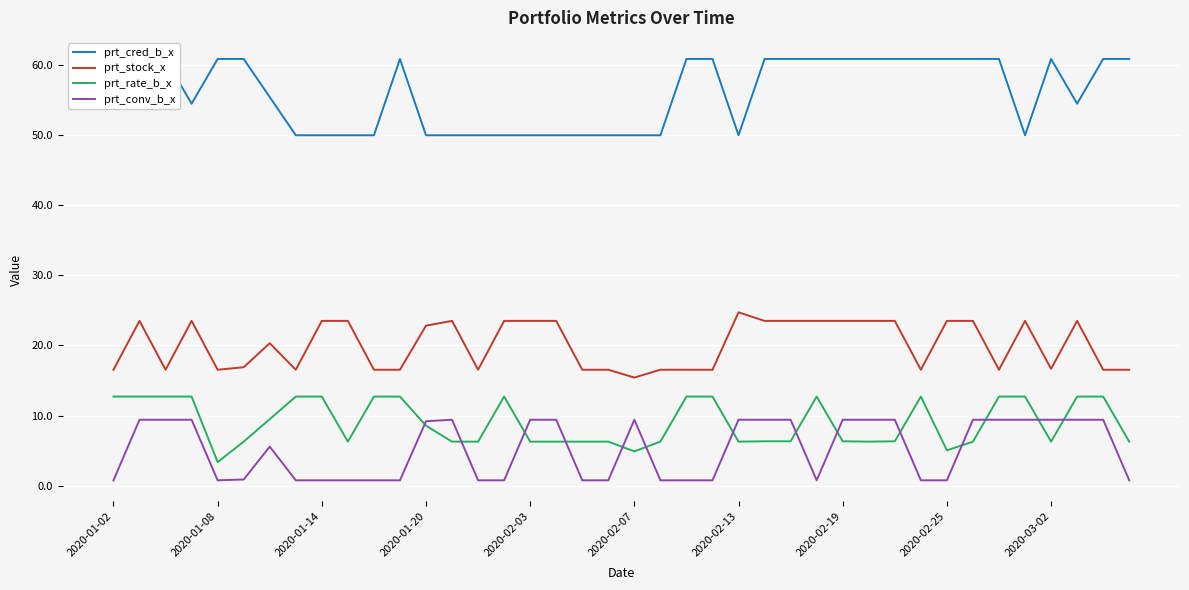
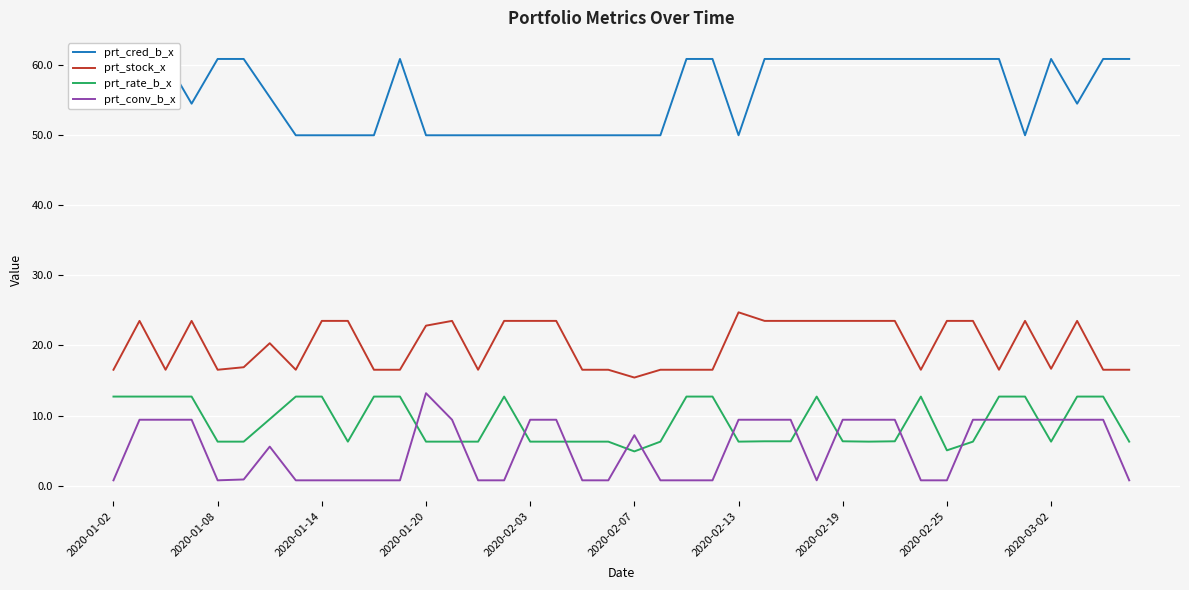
  {
    "prt_cred_b_x": {
      "2020-01-08": 61,
      "2020-01-14": 50,
      "2020-01-20": 50,
      "2020-02-03": 50,
      "2020-02-07": 50,
      "2020-02-13": 50,
      "2020-02-19": 61,
      "2020-02-25": 61,
      "2020-03-02": 61
    },
    "prt_stock_x": {
      "2020-01-02": 17,
      "2020-01-08": 17,
      "2020-01-14": 23,
      "2020-01-20": 23,
      "2020-02-03": 23,
      "2020-02-07": 15,
      "2020-02-13": 25,
      "2020-02-19": 23,
      "2020-02-25": 23,
      "2020-03-02": 17
    },
    "prt_rate_b_x": {
      "2020-01-02": 13,
-     "2020-01-08": 3,
+     "2020-01-08": 6,
      "2020-01-14": 13,
-     "2020-01-20": 9,
+     "2020-01-20": 6,
      "2020-02-03": 6,
      "2020-02-07": 5,
      "2020-02-13": 6,
      "2020-02-19": 6,
      "2020-02-25": 5,
      "2020-03-02": 6
    },
    "prt_conv_b_x": {
      "2020-01-02": 1,
      "2020-01-08": 1,
      "2020-01-14": 1,
-     "2020-01-20": 9,
+     "2020-01-20": 13,
      "2020-02-03": 9,
-     "2020-02-07": 9,
+     "2020-02-07": 7,
      "2020-02-13": 9,
      "2020-02-19": 9,
      "2020-02-25": 1,
      "2020-03-02": 9
    }
  }
